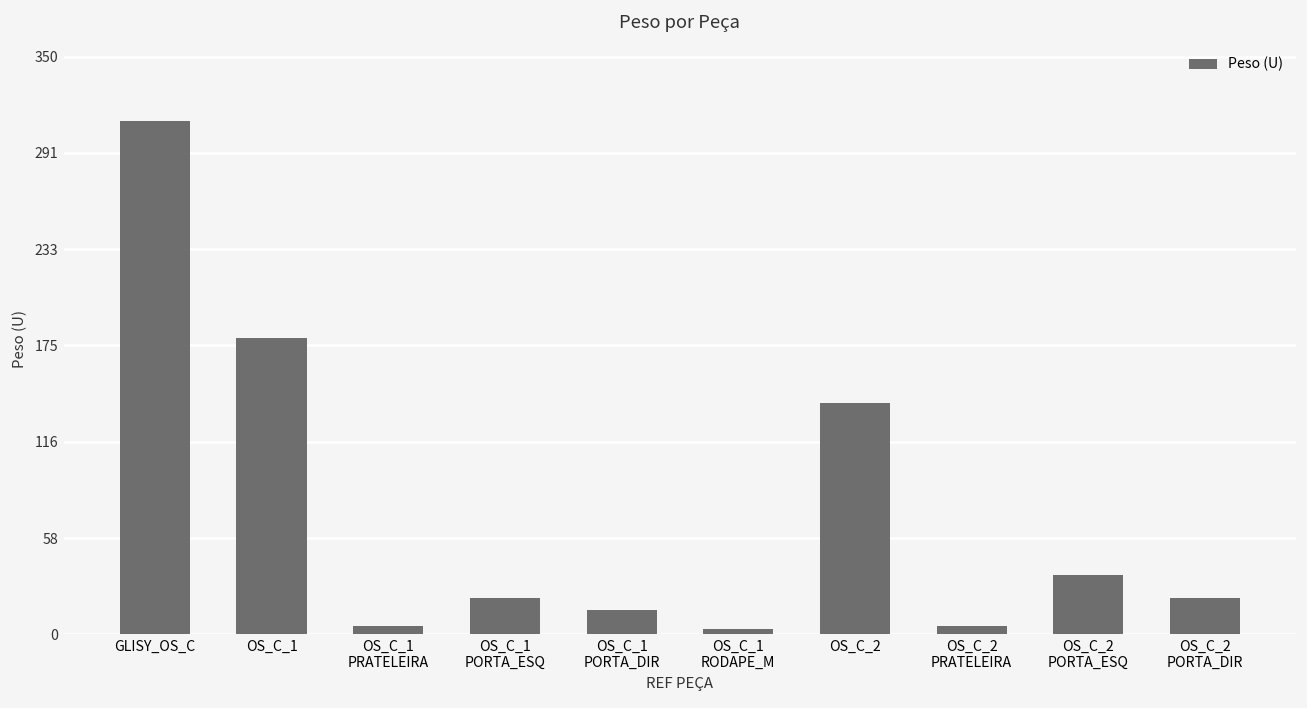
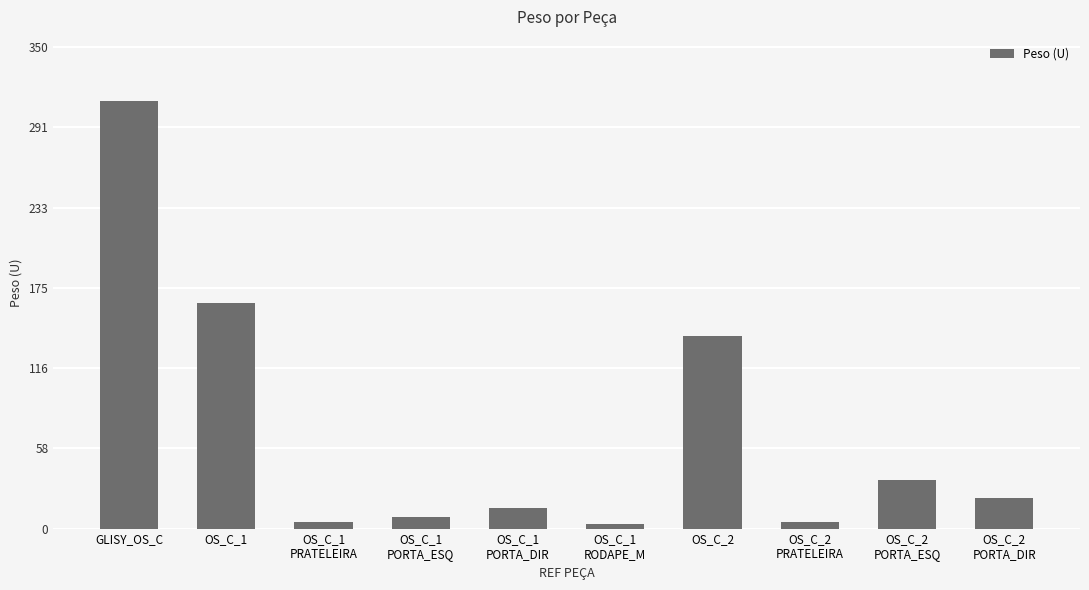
  {
    "GLISY_OS_C": 311,
-   "OS_C_1": 180,
+   "OS_C_1": 164,
    "OS_C_1 PRATELEIRA": 5,
-   "OS_C_1 PORTA_ESQ": 22,
+   "OS_C_1 PORTA_ESQ": 8,
    "OS_C_1 PORTA_DIR": 15,
    "OS_C_1 RODAPE_M": 3,
    "OS_C_2": 140,
    "OS_C_2 PRATELEIRA": 5,
    "OS_C_2 PORTA_ESQ": 36,
    "OS_C_2 PORTA_DIR": 22
  }
